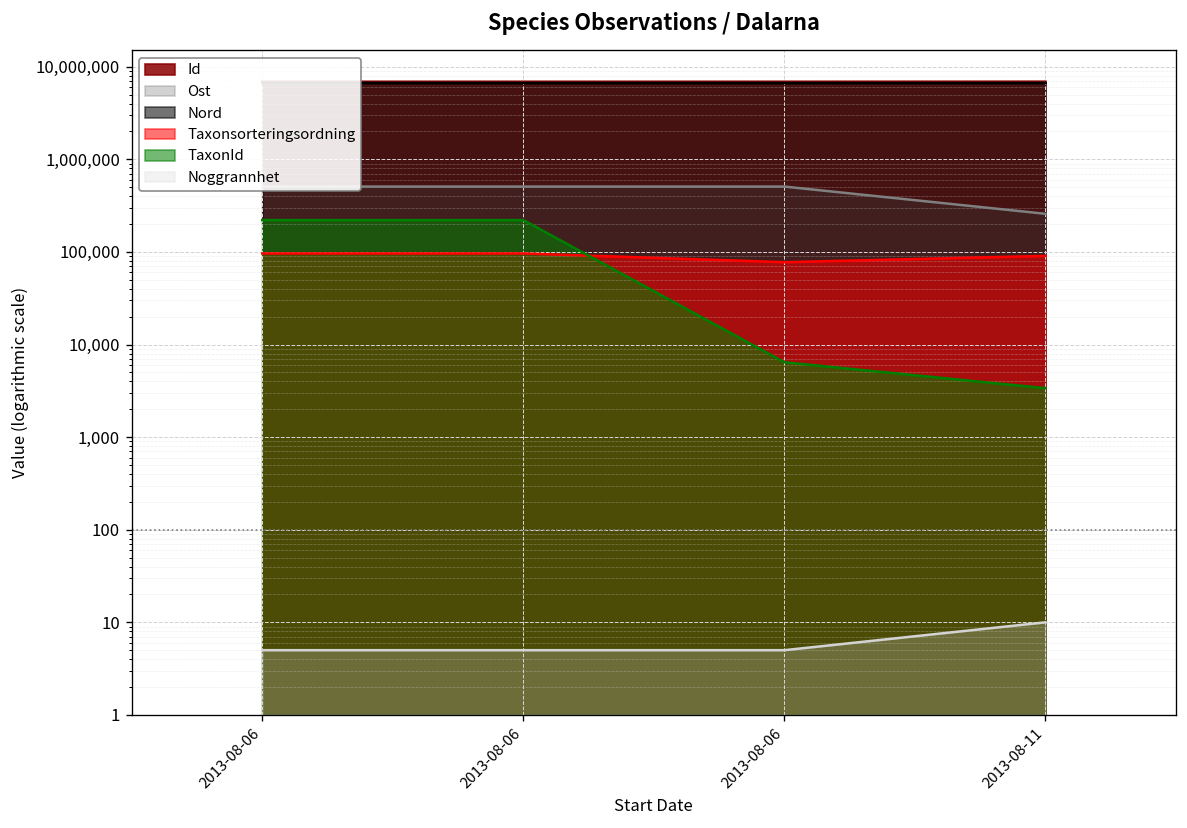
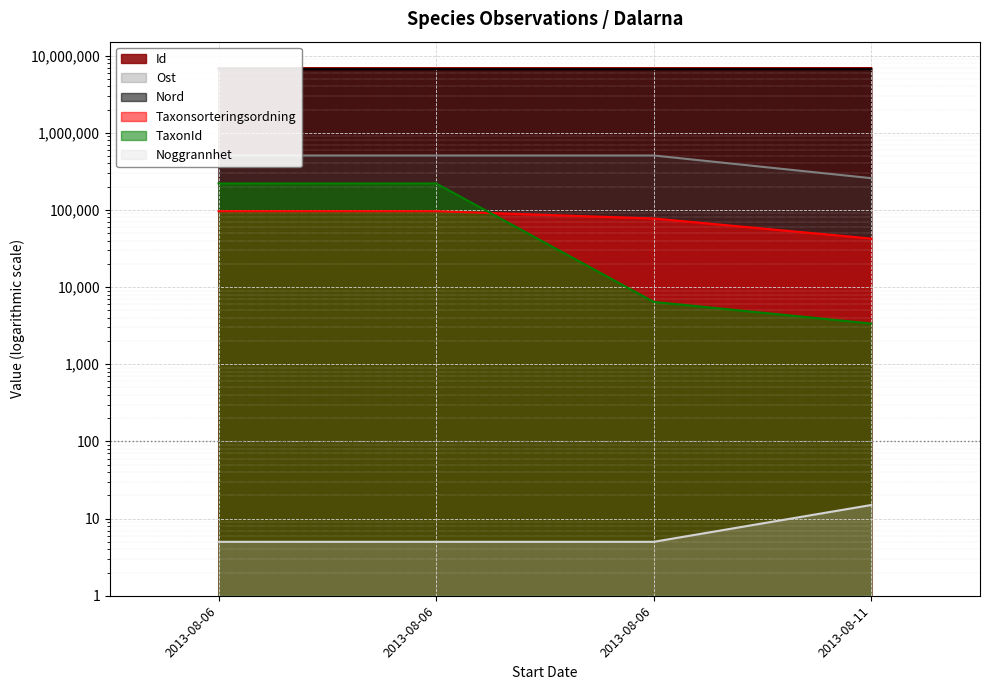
  {
    "Ost": {
      "2013-08-11": "260,000"
    },
    "Taxonsorteringsordning": {
-     "2013-08-11": "90,000"
+     "2013-08-11": "40,000"
    },
    "TaxonId": {
      "2013-08-11": "3,000"
    },
    "Noggrannhet": {
-     "2013-08-11": "10"
+     "2013-08-11": "15"
    }
  }
